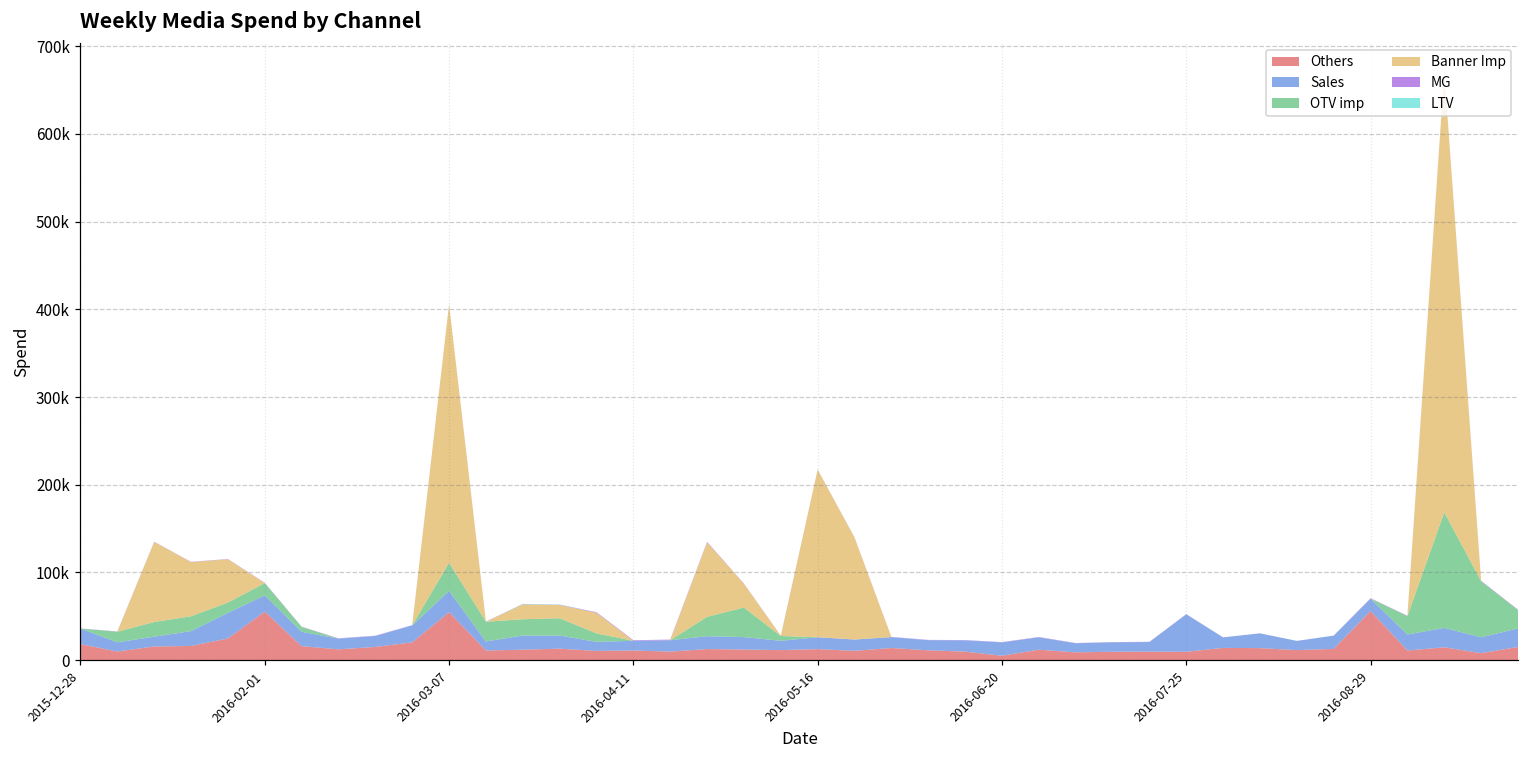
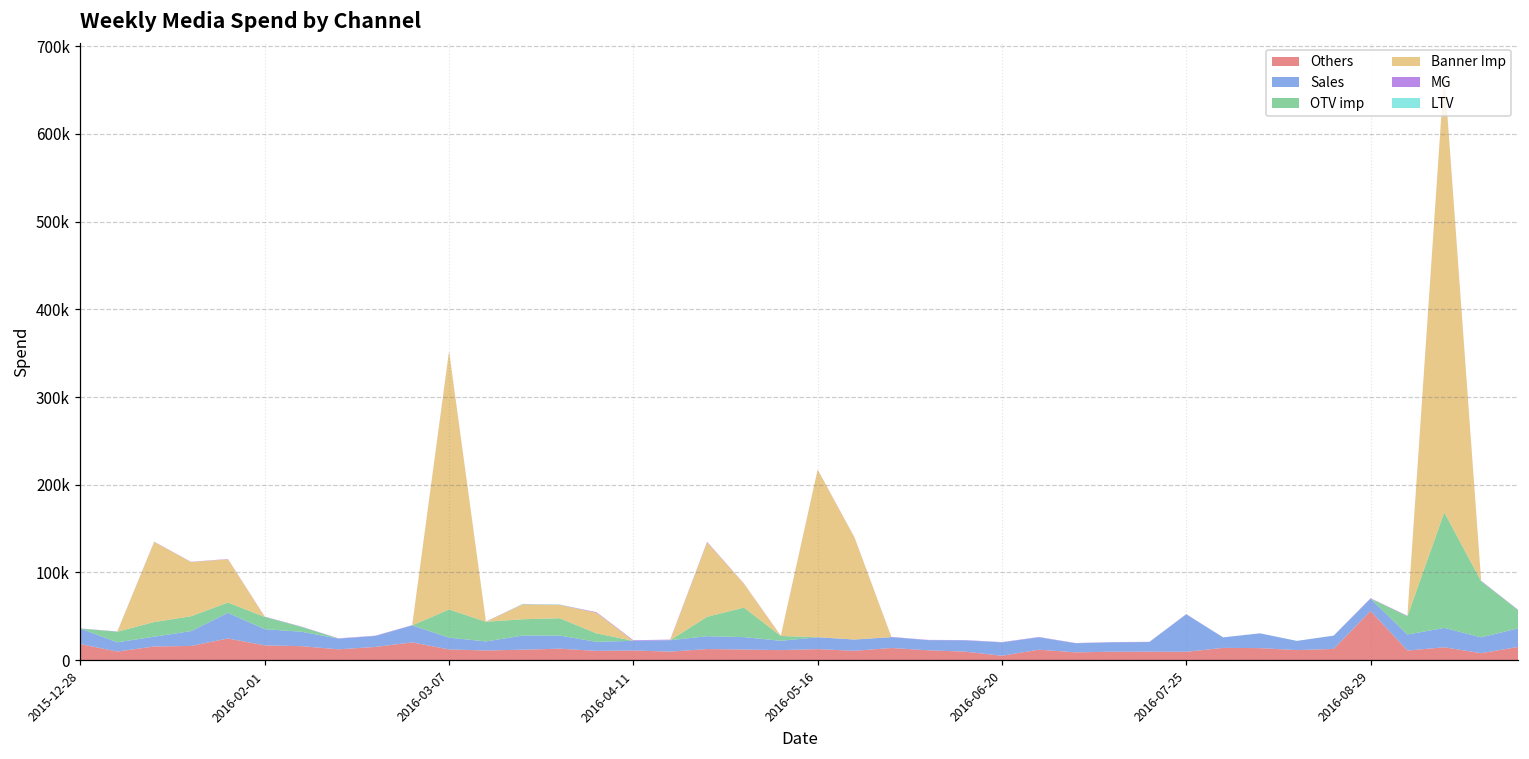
  {
    "Others": {
      "2015-12-28": 20000,
-     "2016-02-01": 60000,
-     "2016-03-07": 50000,
+     "2016-02-01": 20000,
+     "2016-03-07": 10000,
      "2016-04-11": 10000,
      "2016-05-16": 10000,
      "2016-06-20": 10000,
      "2016-07-25": 10000,
      "2016-08-29": 60000
    },
    "Sales": {
      "2016-02-01": 20000,
-     "2016-03-07": 20000
+     "2016-03-07": 10000
    },
    "OTV imp": {
      "2016-03-07": 30000
    }
  }
